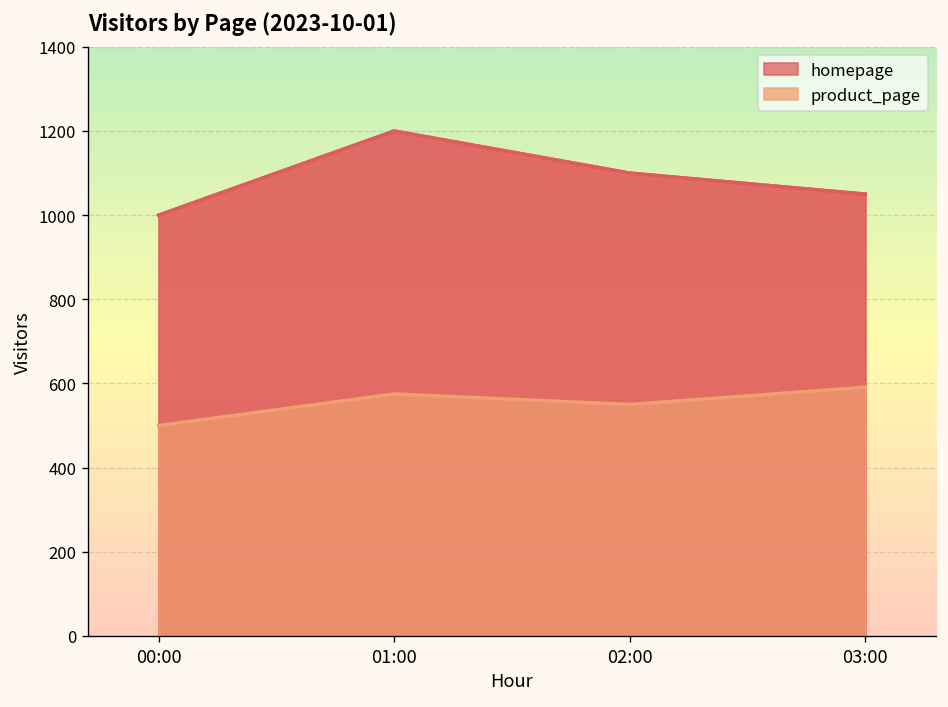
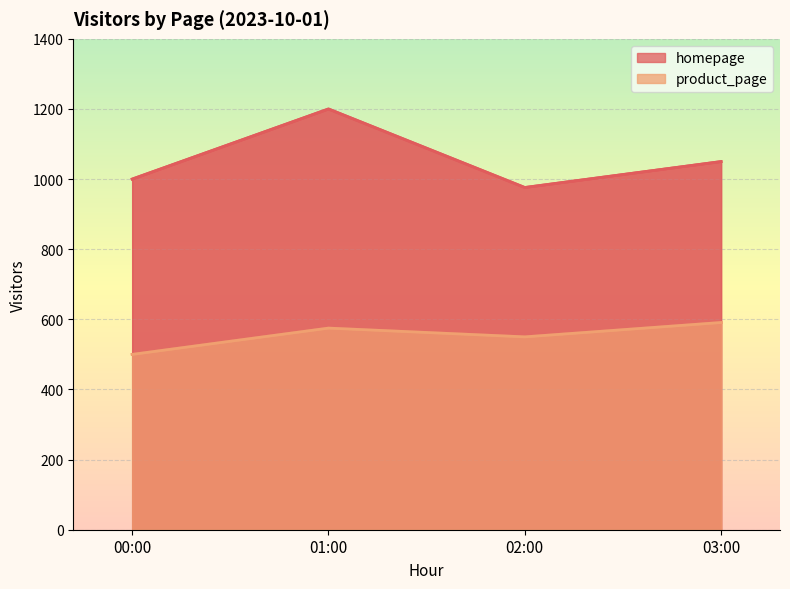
  {
    "homepage": {
      "00:00": 1000,
      "01:00": 1200,
-     "02:00": 1100,
+     "02:00": 980,
      "03:00": 1050
    },
    "product_page": {
      "00:00": 500,
      "01:00": 580,
      "02:00": 550,
      "03:00": 590
    }
  }
